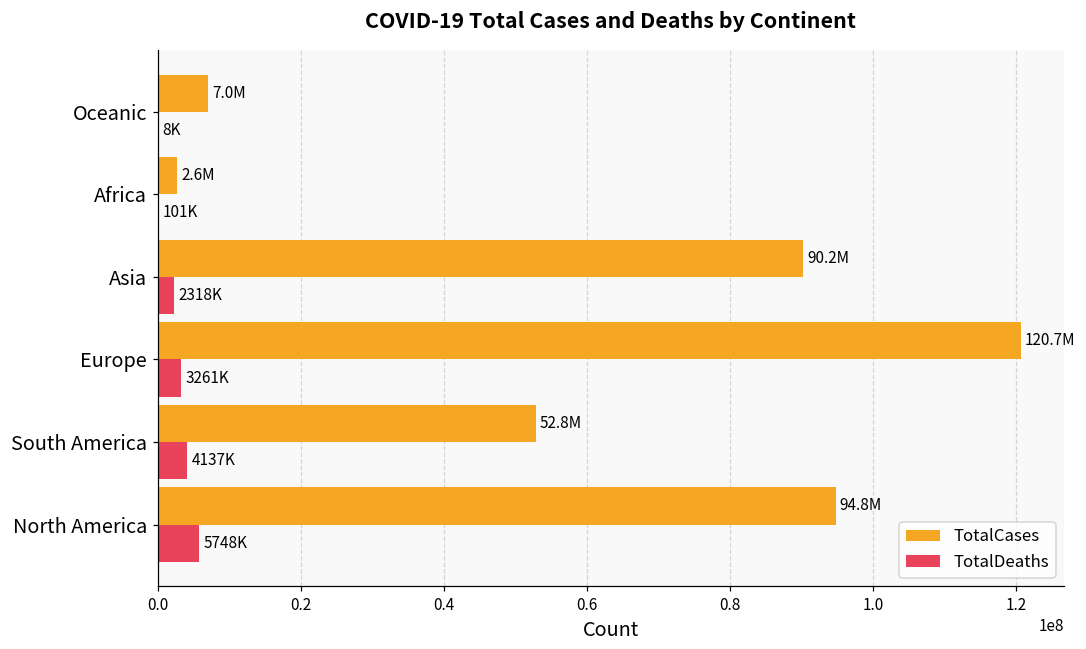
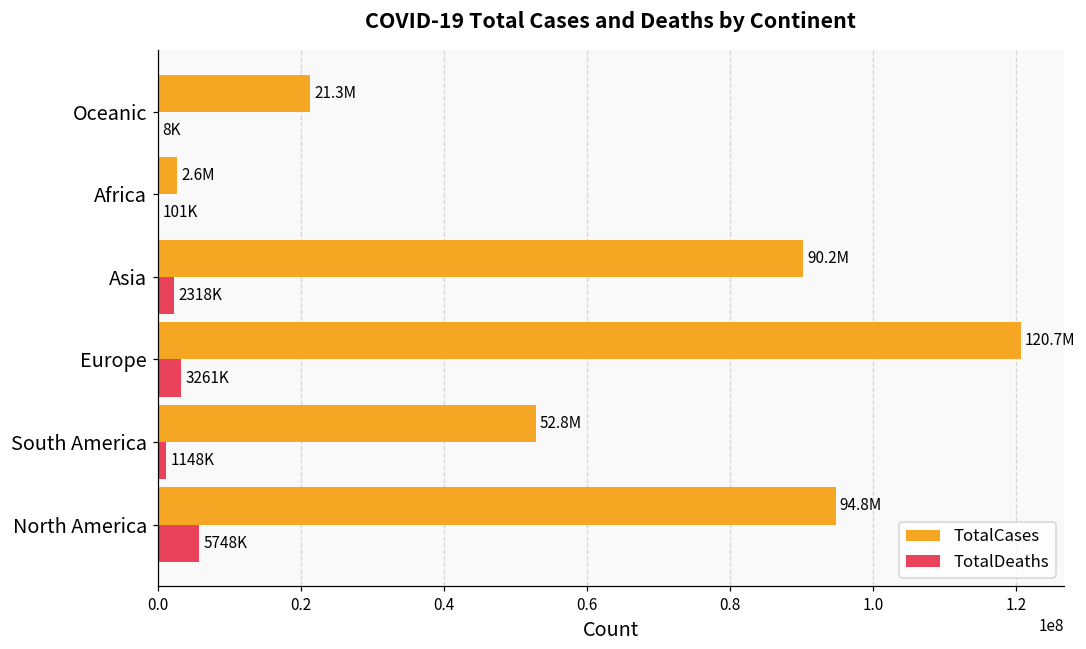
  {
    "TotalCases": {
-     "Oceanic": "7.0M",
+     "Oceanic": "21.3M",
      "Africa": "2.6M",
      "Asia": "90.2M",
      "Europe": "120.7M",
      "South America": "52.8M",
      "North America": "94.8M"
    },
    "TotalDeaths": {
      "Oceanic": "8K",
      "Africa": "101K",
      "Asia": "2318K",
      "Europe": "3261K",
-     "South America": "4137K",
+     "South America": "1148K",
      "North America": "5748K"
    }
  }
